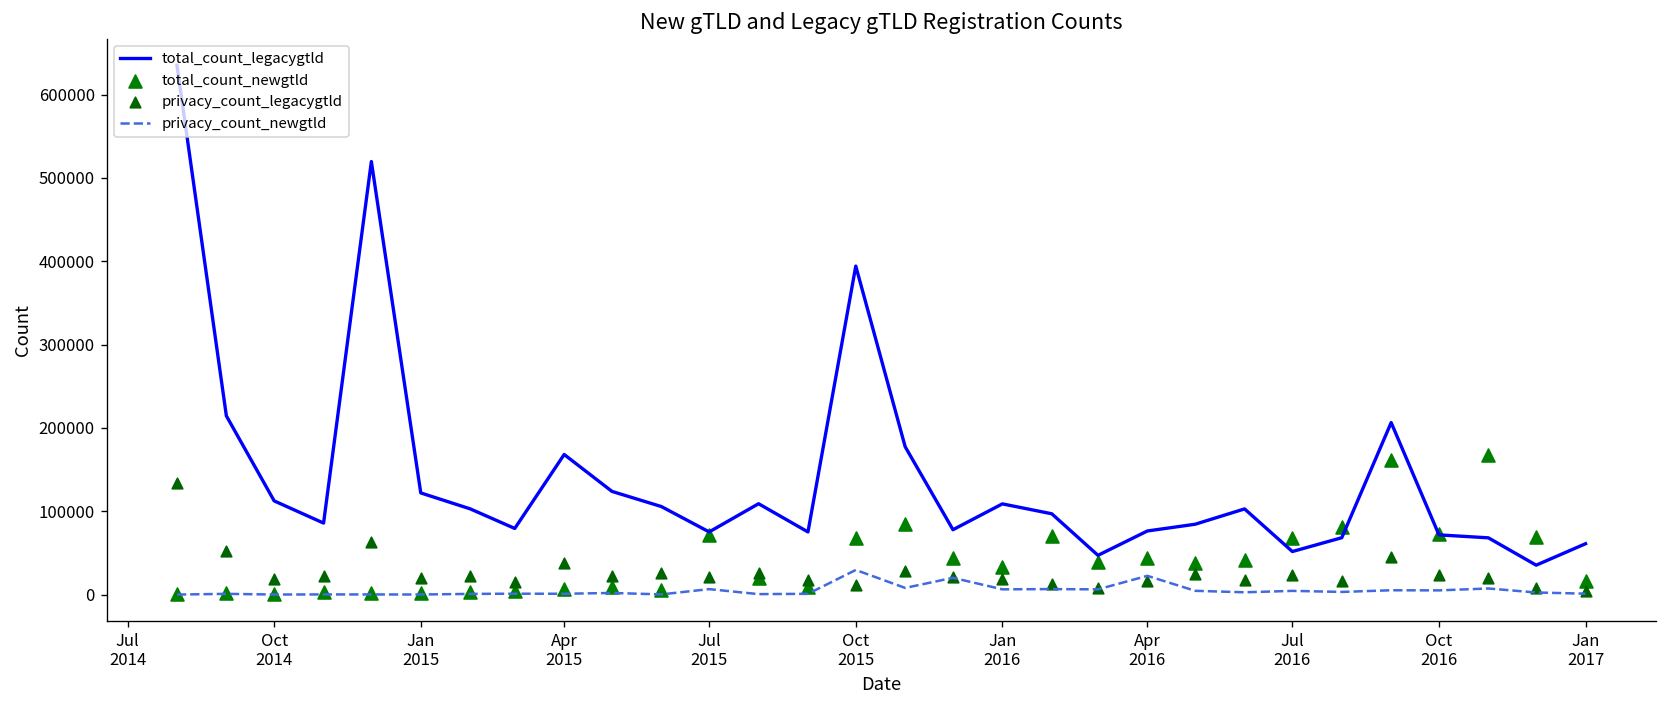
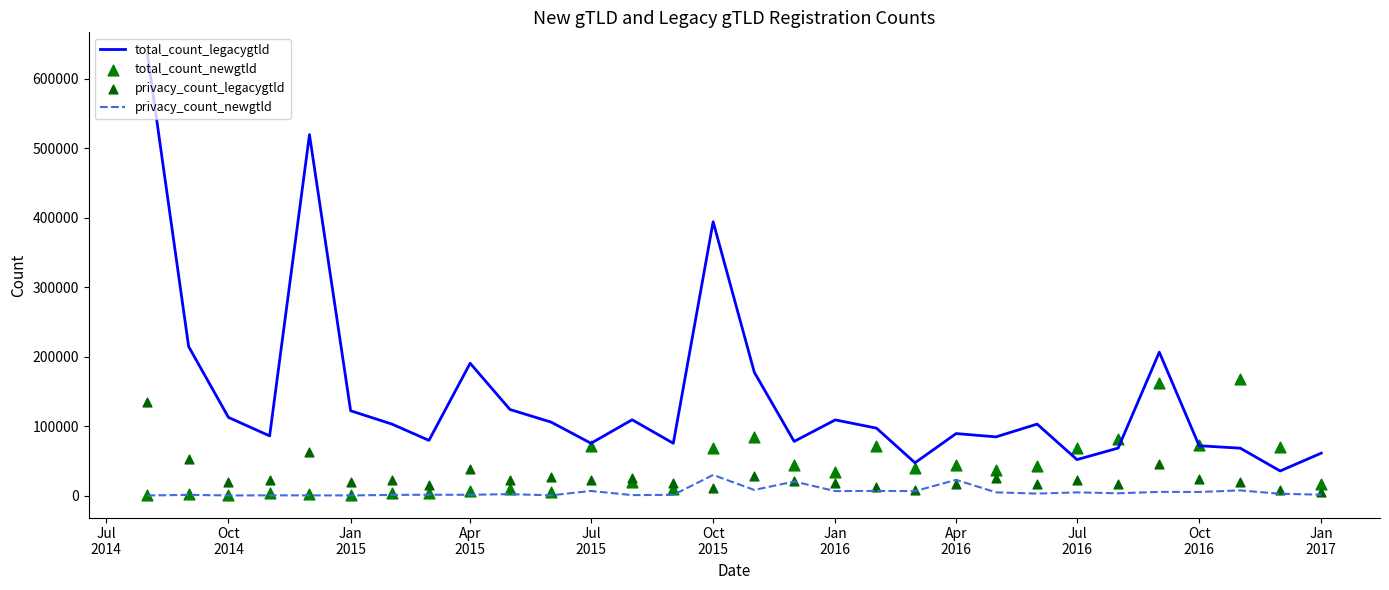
  {
    "total_count_legacygtld": {
      "Oct 2014": 110000,
      "Jan 2015": 120000,
-     "Apr 2015": 170000,
+     "Apr 2015": 190000,
      "Oct 2015": 390000,
      "Jan 2016": 110000,
-     "Apr 2016": 80000,
+     "Apr 2016": 90000,
      "Jul 2016": 50000,
      "Jan 2017": 60000
    },
    "privacy_count_newgtld": {
      "Apr 2015": 0,
      "Jul 2015": 10000,
      "Oct 2015": 30000,
      "Jan 2016": 10000,
      "Apr 2016": 20000,
      "Jul 2016": 0,
      "Oct 2016": 10000
    }
  }
